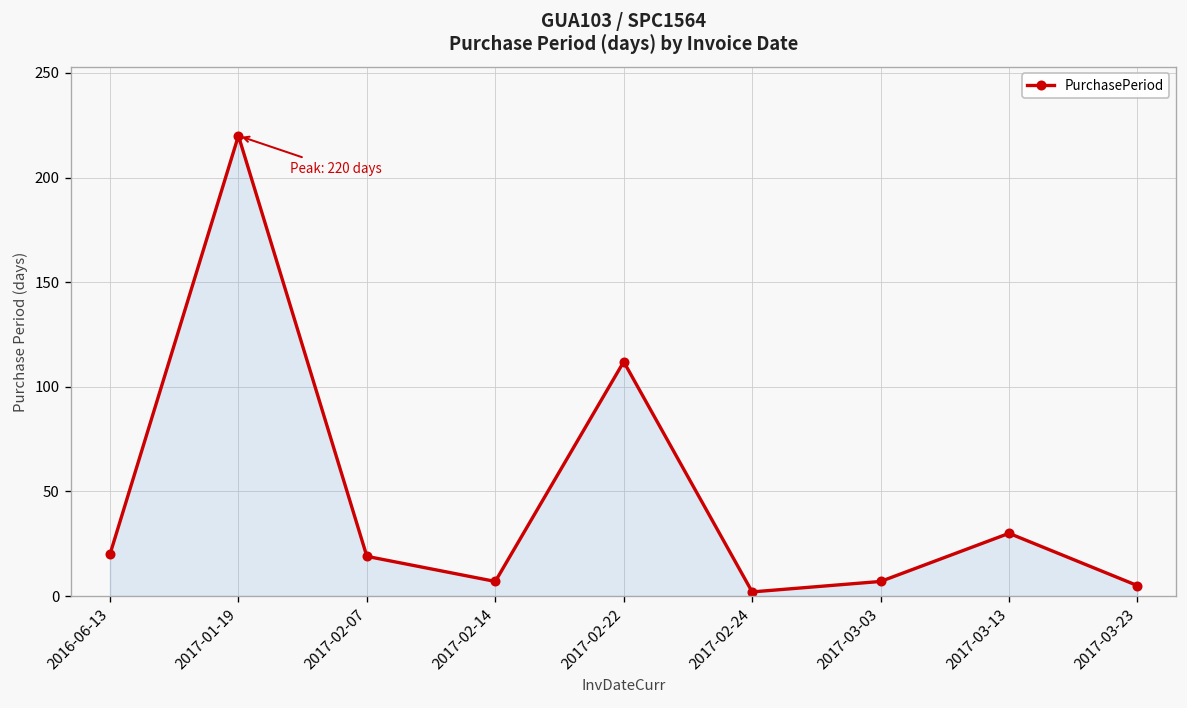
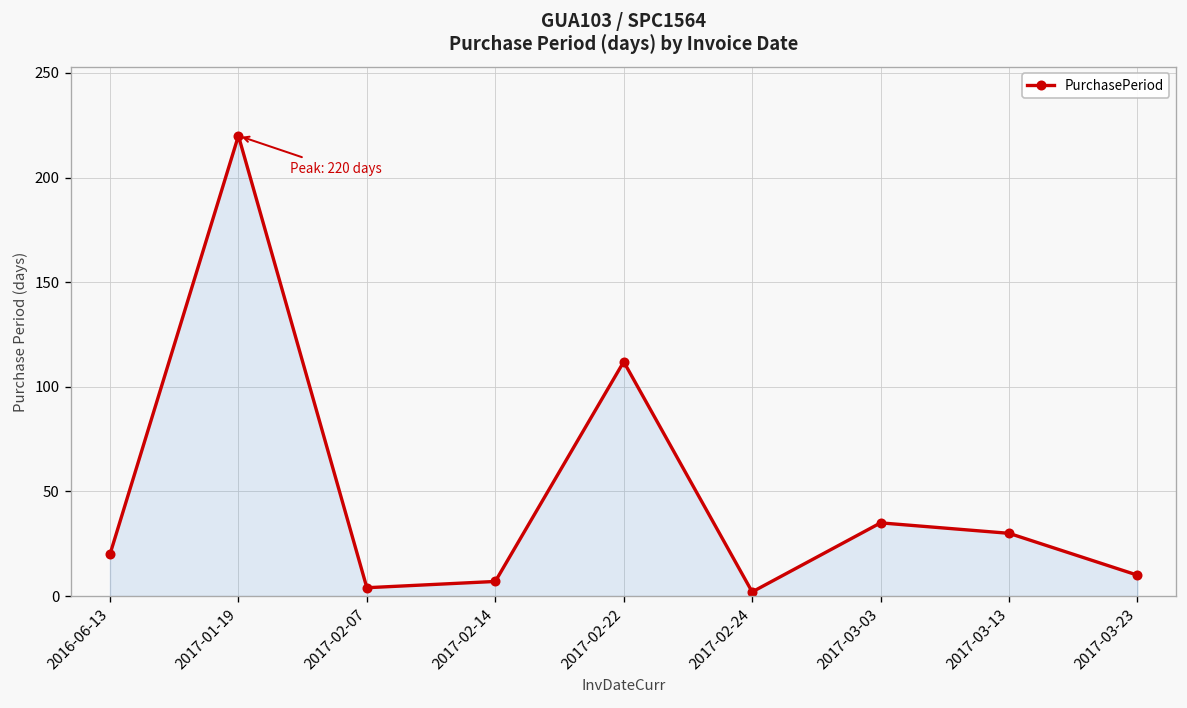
  {
    "2016-06-13": 20,
-   "2017-02-07": 19,
+   "2017-02-07": 4,
    "2017-02-14": 7,
    "2017-02-22": 112,
    "2017-02-24": 2,
-   "2017-03-03": 7,
+   "2017-03-03": 35,
    "2017-03-13": 30,
-   "2017-03-23": 5
+   "2017-03-23": 10
  }
